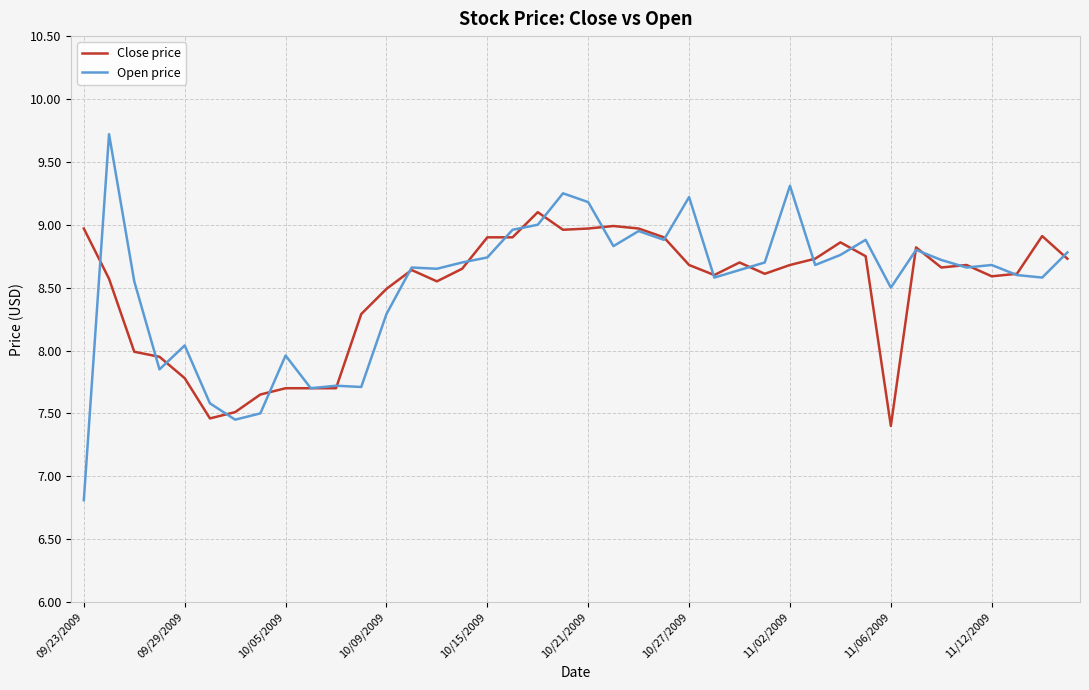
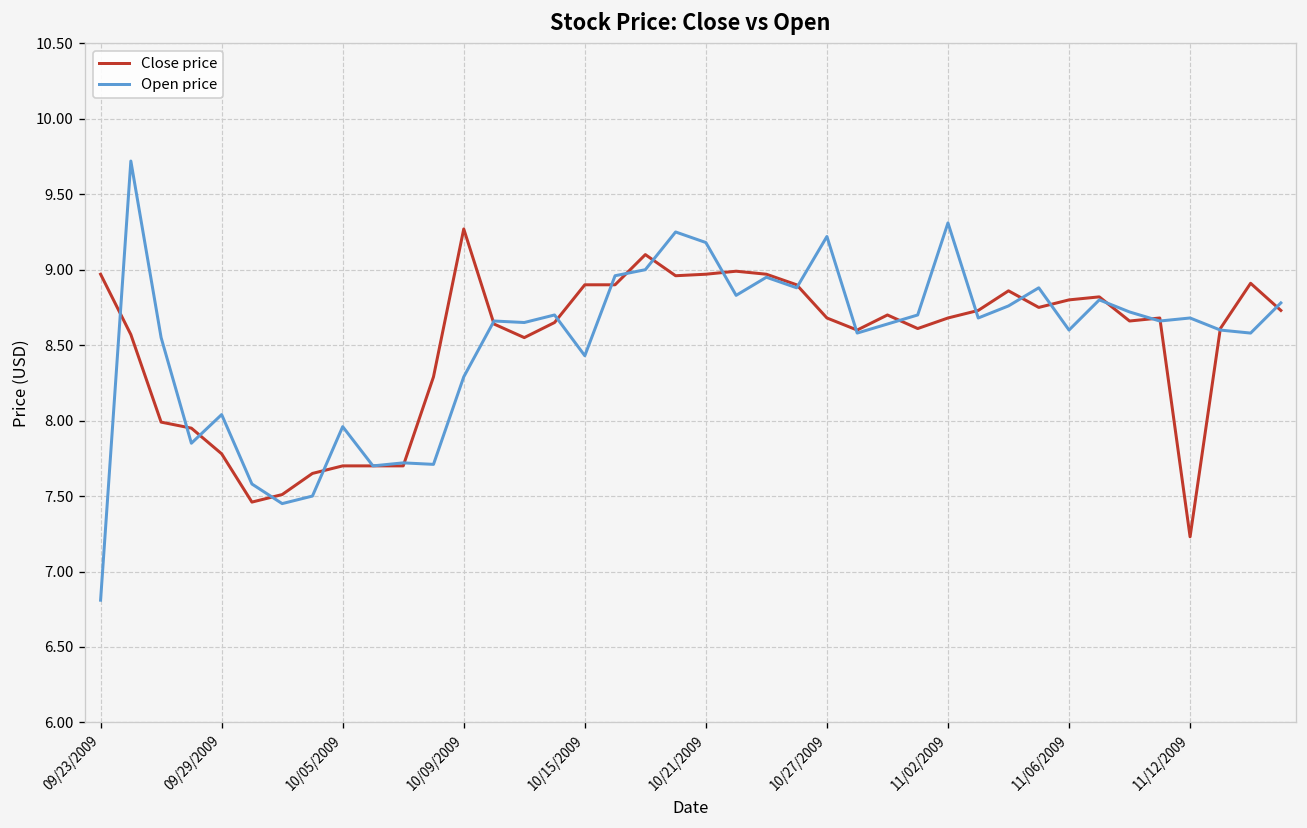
  {
    "Close price": {
      "09/23/2009": 8.97,
      "09/29/2009": 7.78,
      "10/05/2009": 7.70,
-     "10/09/2009": 8.49,
+     "10/09/2009": 9.27,
      "10/15/2009": 8.90,
      "10/21/2009": 8.97,
      "10/27/2009": 8.68,
      "11/02/2009": 8.68,
-     "11/06/2009": 7.4,
-     "11/12/2009": 8.59
+     "11/06/2009": 8.8,
+     "11/12/2009": 7.23
    },
    "Open price": {
      "09/23/2009": 6.81,
      "09/29/2009": 8.04,
      "10/05/2009": 7.96,
      "10/09/2009": 8.29,
-     "10/15/2009": 8.74,
+     "10/15/2009": 8.43,
      "10/21/2009": 9.18,
      "10/27/2009": 9.22,
      "11/02/2009": 9.31,
-     "11/06/2009": 8.5,
+     "11/06/2009": 8.6,
      "11/12/2009": 8.68
    }
  }
